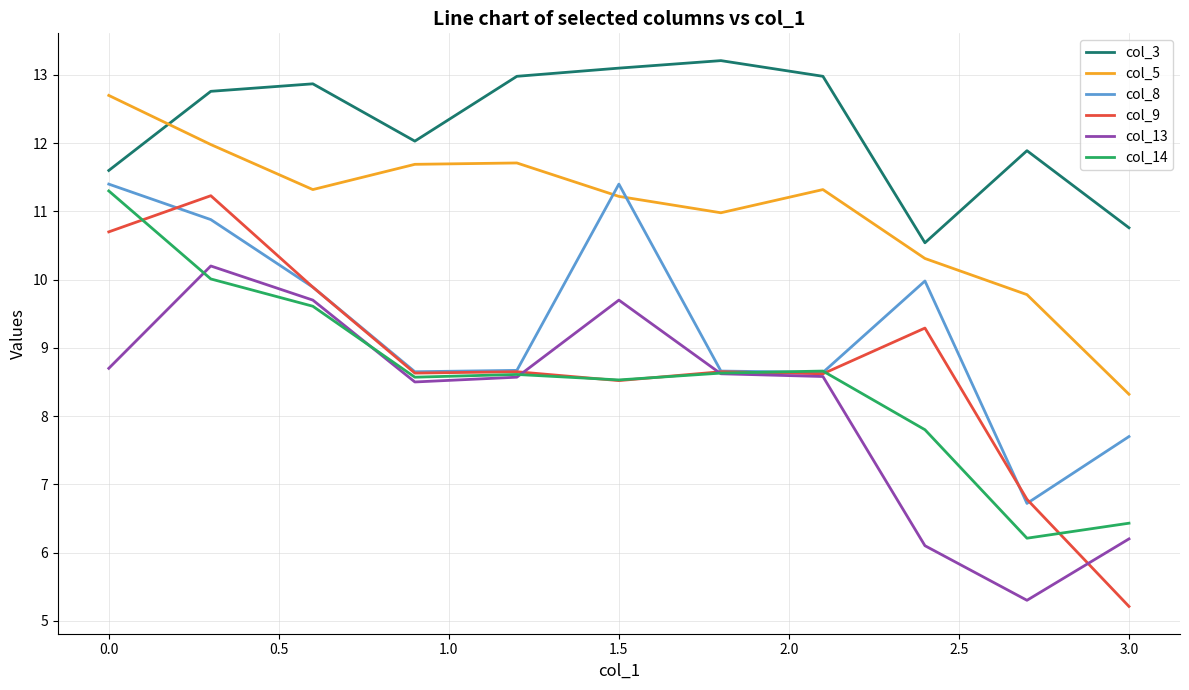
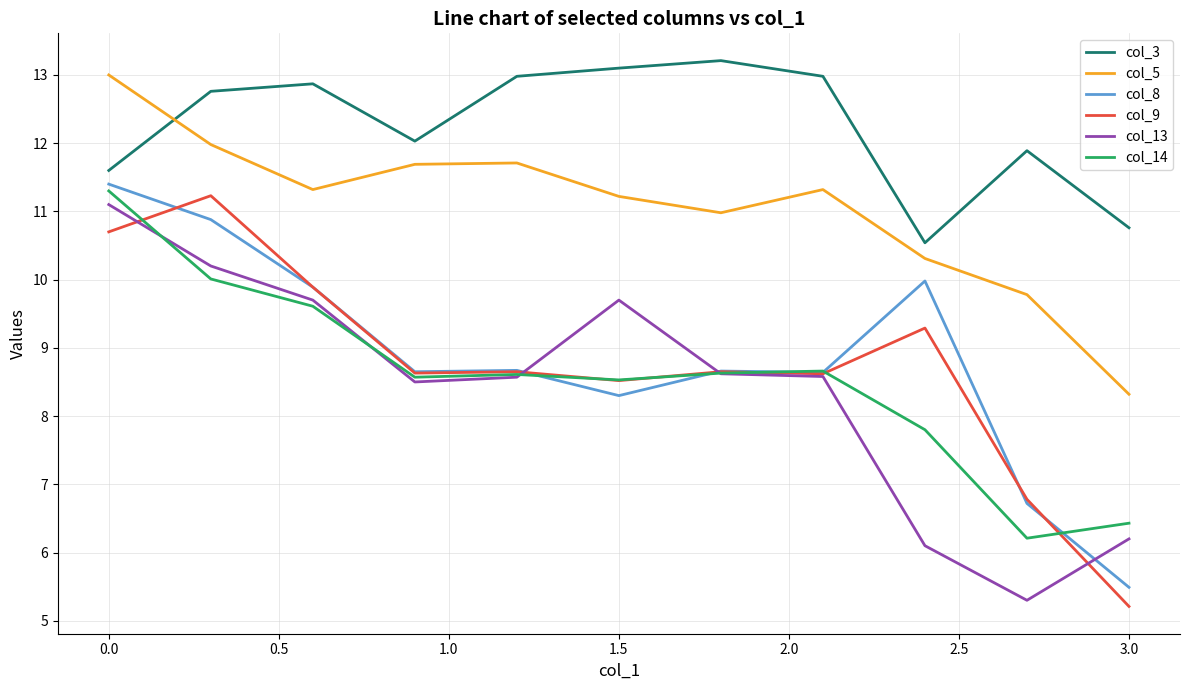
  {
    "col_5": {
-     "0.0": 12.7,
+     "0.0": 13.0,
      "1.5": 11.2,
      "3.0": 8.3
    },
    "col_8": {
      "0.0": 11.4,
-     "1.5": 11.4,
-     "3.0": 7.7
+     "1.5": 8.3,
+     "3.0": 5.5
    },
    "col_9": {
      "0.0": 10.7,
      "3.0": 5.2
    },
    "col_13": {
-     "0.0": 8.7,
+     "0.0": 11.1,
      "1.5": 9.7,
      "3.0": 6.2
    }
  }
